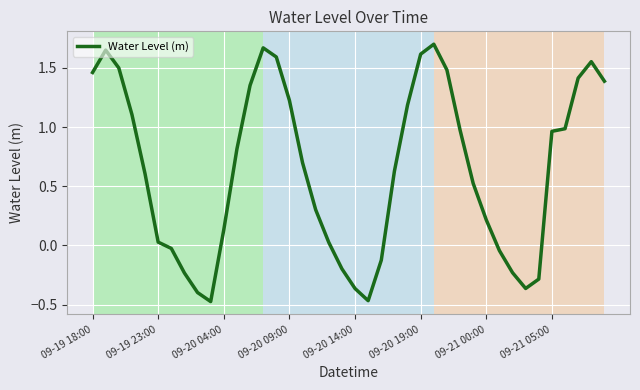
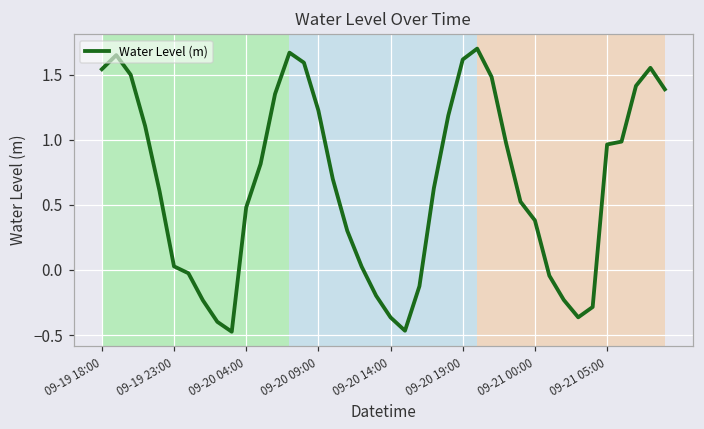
  {
-   "09-19 18:00": 1.46,
+   "09-19 18:00": 1.54,
    "09-19 23:00": 0.03,
-   "09-20 04:00": 0.13,
+   "09-20 04:00": 0.48,
    "09-20 09:00": 1.22,
    "09-20 14:00": -0.36,
    "09-20 19:00": 1.62,
-   "09-21 00:00": 0.22,
+   "09-21 00:00": 0.38,
    "09-21 05:00": 0.96
  }
